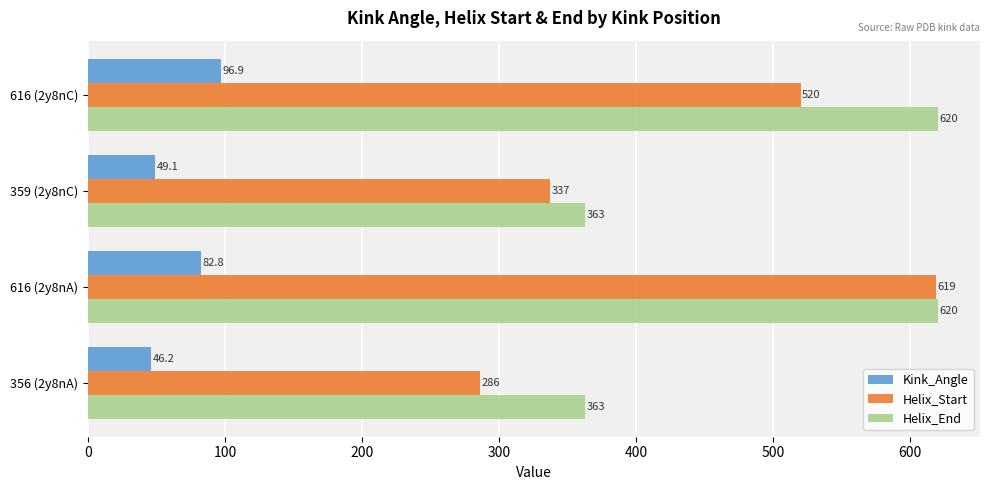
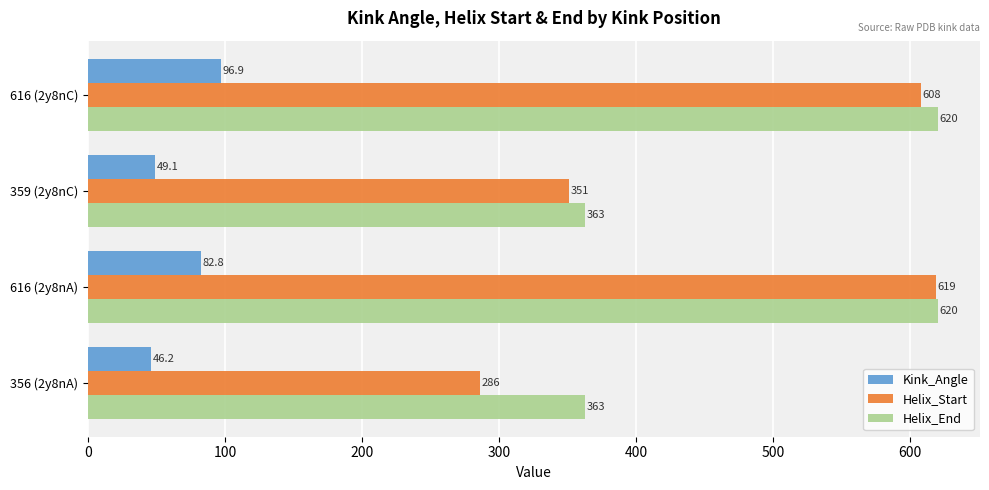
  {
    "Kink_Angle": {
      "616 (2y8nC)": 96.9,
      "359 (2y8nC)": 49.1,
      "616 (2y8nA)": 82.8,
      "356 (2y8nA)": 46.2
    },
    "Helix_Start": {
-     "616 (2y8nC)": 520,
-     "359 (2y8nC)": 337,
+     "616 (2y8nC)": 608,
+     "359 (2y8nC)": 351,
      "616 (2y8nA)": 619,
      "356 (2y8nA)": 286
    },
    "Helix_End": {
      "616 (2y8nC)": 620,
      "359 (2y8nC)": 363,
      "616 (2y8nA)": 620,
      "356 (2y8nA)": 363
    }
  }
